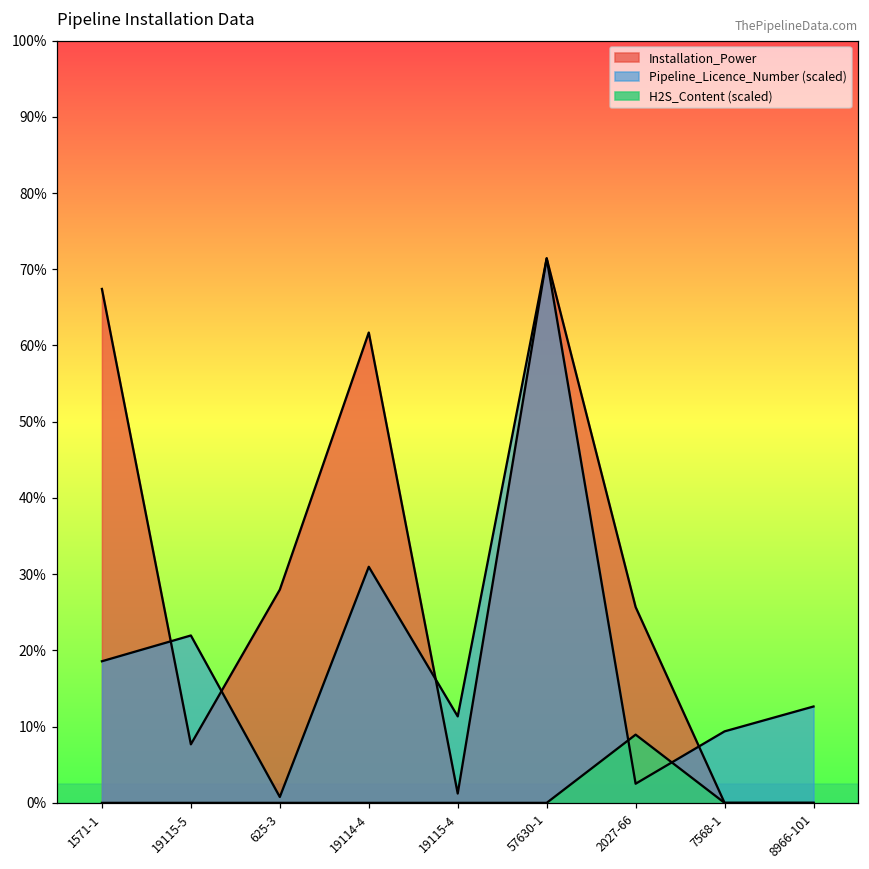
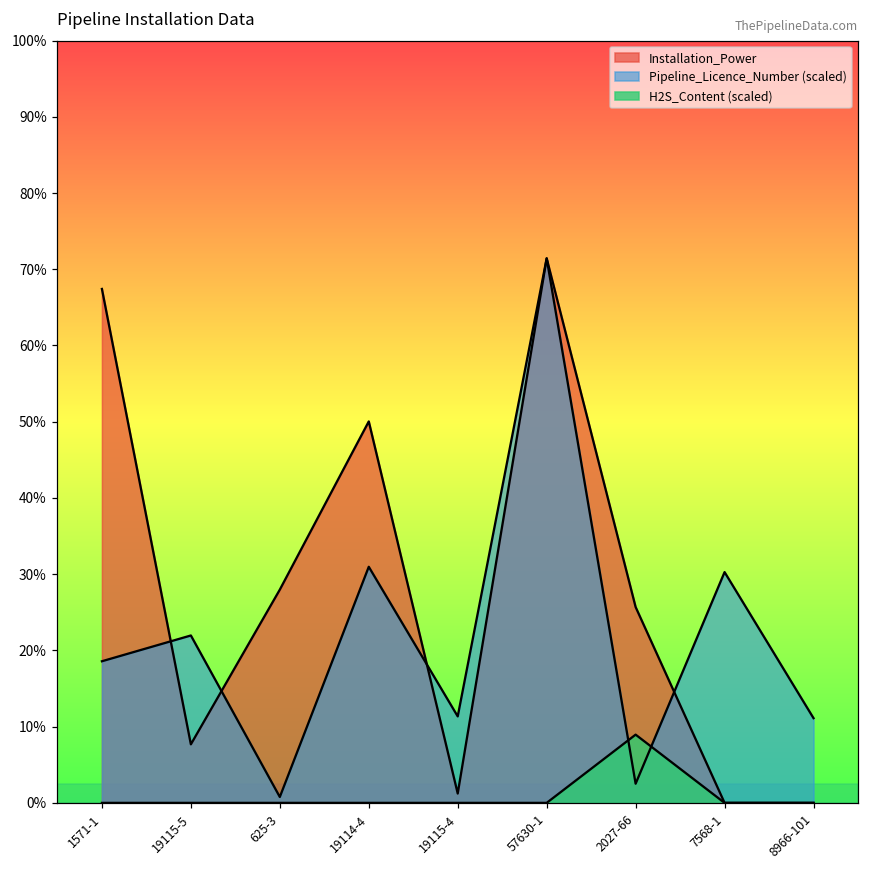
  {
    "Installation_Power": {
      "1571-1": "67%",
      "19115-5": "8%",
      "625-3": "28%",
-     "19114-4": "62%",
+     "19114-4": "50%",
      "2027-66": "26%"
    },
    "Pipeline_Licence_Number (scaled)": {
      "1571-1": "19%",
      "19115-5": "22%",
      "19114-4": "31%",
      "19115-4": "11%",
      "2027-66": "3%",
-     "7568-1": "9%",
-     "8966-101": "13%"
+     "7568-1": "30%",
+     "8966-101": "11%"
    },
    "H2S_Content (scaled)": {
      "2027-66": "9%"
    }
  }
